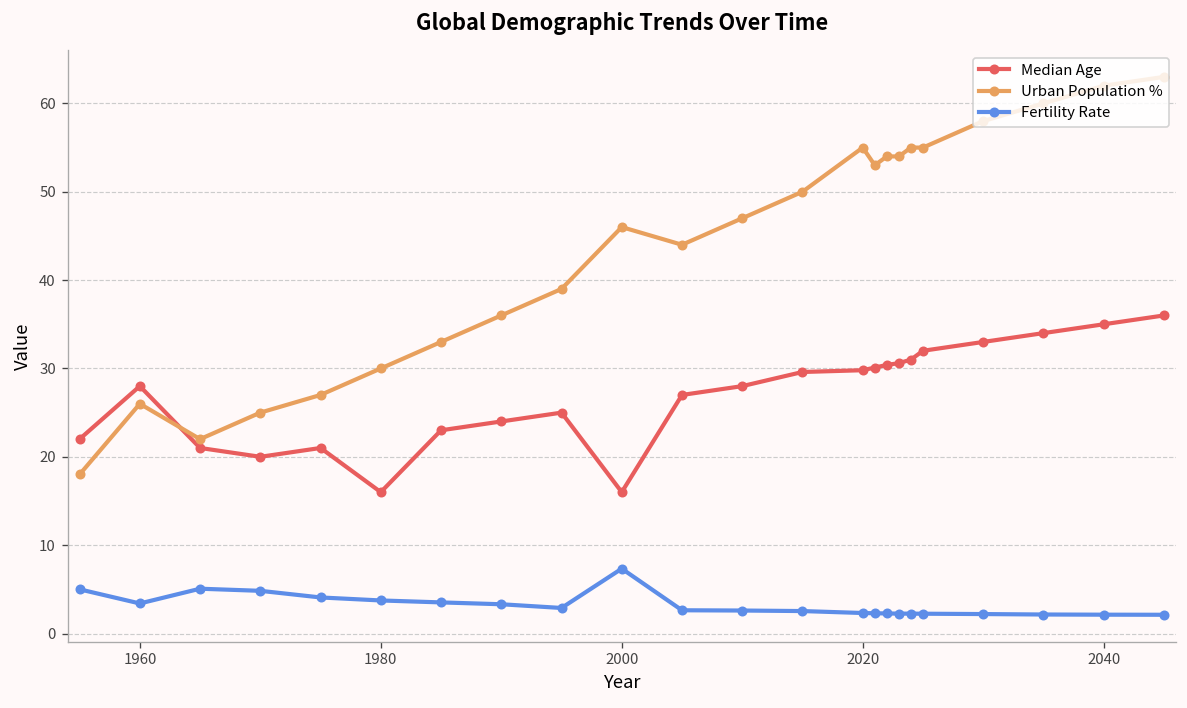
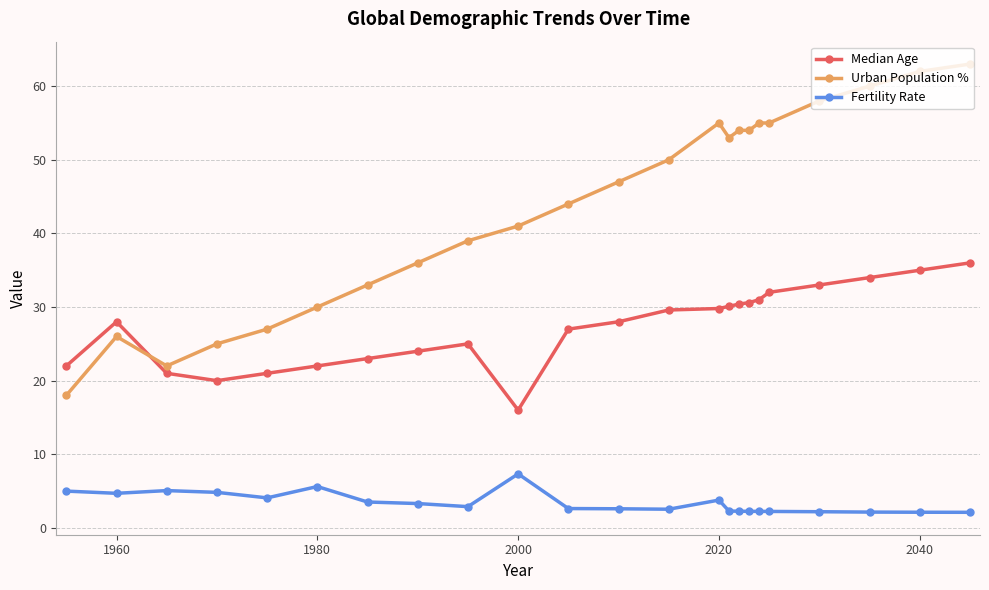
  {
    "Median Age": {
      "1960": 28,
-     "1980": 16,
+     "1980": 22,
      "2000": 16,
      "2020": 30,
      "2040": 35
    },
    "Urban Population %": {
      "1960": 26,
      "1980": 30,
-     "2000": 46,
+     "2000": 41,
      "2020": 55
    },
    "Fertility Rate": {
-     "1960": 3,
-     "1980": 4,
+     "1960": 5,
+     "1980": 6,
      "2000": 7,
-     "2020": 2,
+     "2020": 4,
      "2040": 2
    }
  }
